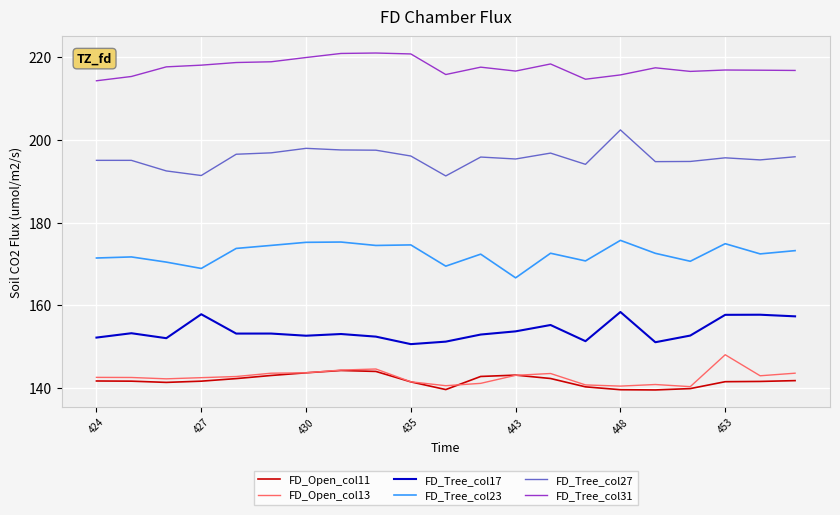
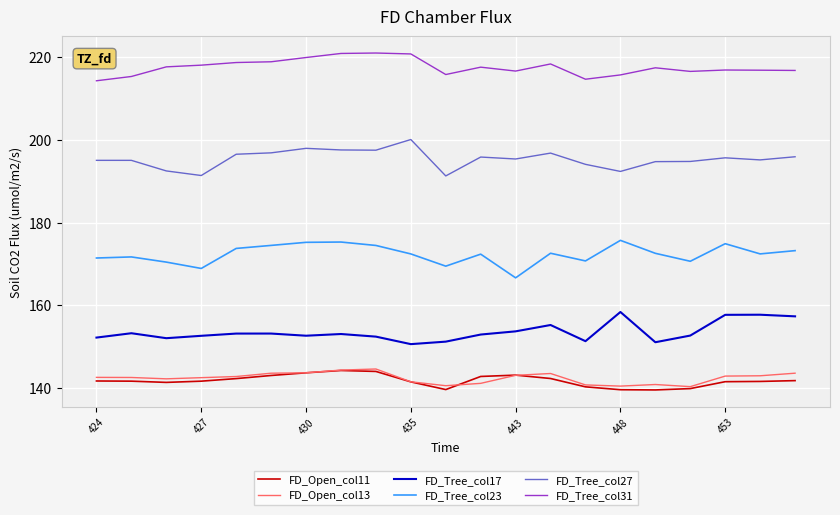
  {
    "FD_Open_col11": {
      "424": 142,
      "427": 142,
      "448": 140,
      "453": 142
    },
    "FD_Open_col13": {
      "424": 143,
      "427": 142,
      "448": 140,
-     "453": 148
+     "453": 143
    },
    "FD_Tree_col17": {
      "424": 152,
-     "427": 158,
+     "427": 153,
      "430": 153,
      "435": 151,
      "443": 154,
      "448": 158,
      "453": 158
    },
    "FD_Tree_col23": {
      "424": 171,
      "427": 169,
      "430": 175,
-     "435": 175,
+     "435": 172,
      "443": 167,
      "448": 176,
      "453": 175
    },
    "FD_Tree_col27": {
      "424": 195,
      "427": 191,
      "430": 198,
-     "435": 196,
+     "435": 200,
      "443": 195,
-     "448": 202,
+     "448": 192,
      "453": 196
    },
    "FD_Tree_col31": {
      "424": 214,
      "427": 218,
      "430": 220,
      "435": 221,
      "443": 217,
      "448": 216,
      "453": 217
    }
  }
